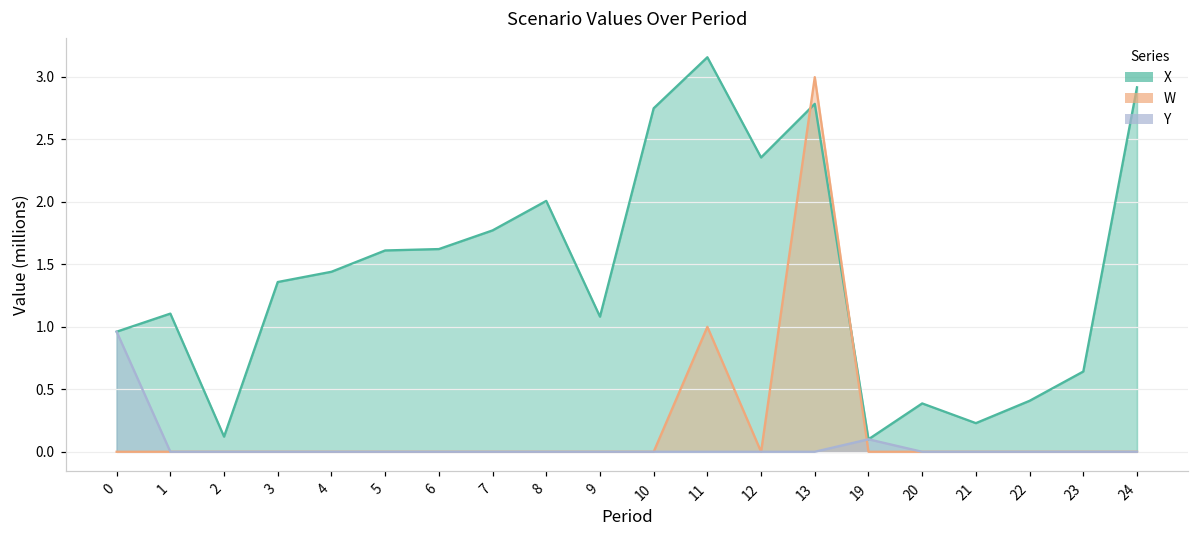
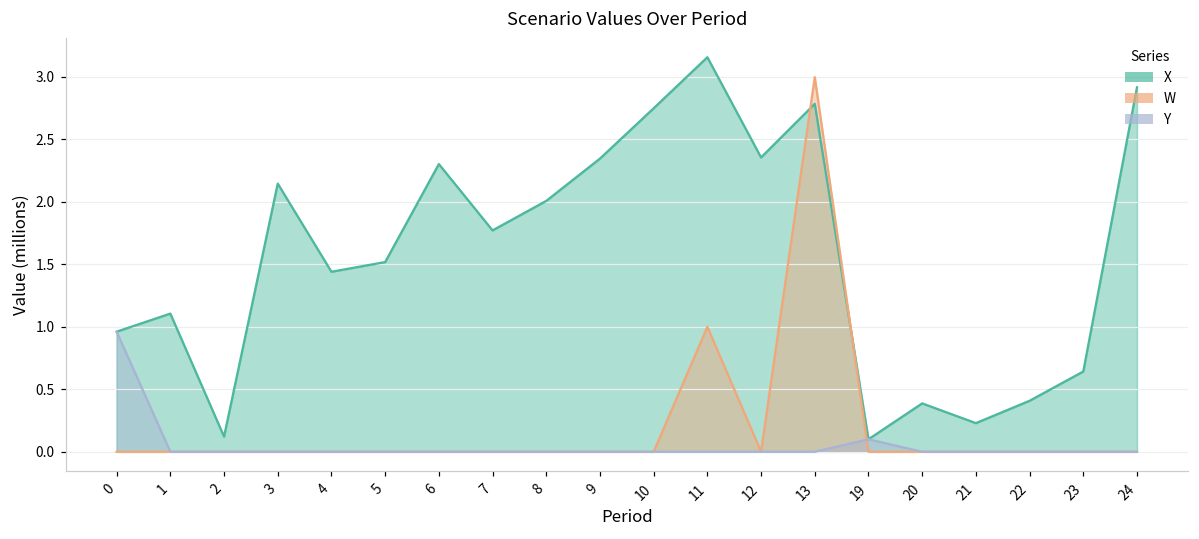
  {
    "X": {
      "1": 1.11,
      "2": 0.12,
-     "3": 1.36,
+     "3": 2.15,
      "4": 1.44,
-     "5": 1.61,
-     "6": 1.62,
+     "5": 1.52,
+     "6": 2.30,
      "7": 1.77,
      "8": 2.01,
-     "9": 1.08,
+     "9": 2.35,
      "10": 2.75,
      "11": 3.16,
      "12": 2.36,
      "13": 2.78,
      "20": 0.39,
      "21": 0.23,
      "22": 0.41,
      "23": 0.64,
      "24": 2.92
    },
    "W": {
      "0": 0.00,
      "11": 1.00,
      "13": 3.00,
      "19": 0.00
    },
    "Y": {
      "11": 0.00,
      "13": 0.00
    }
  }
